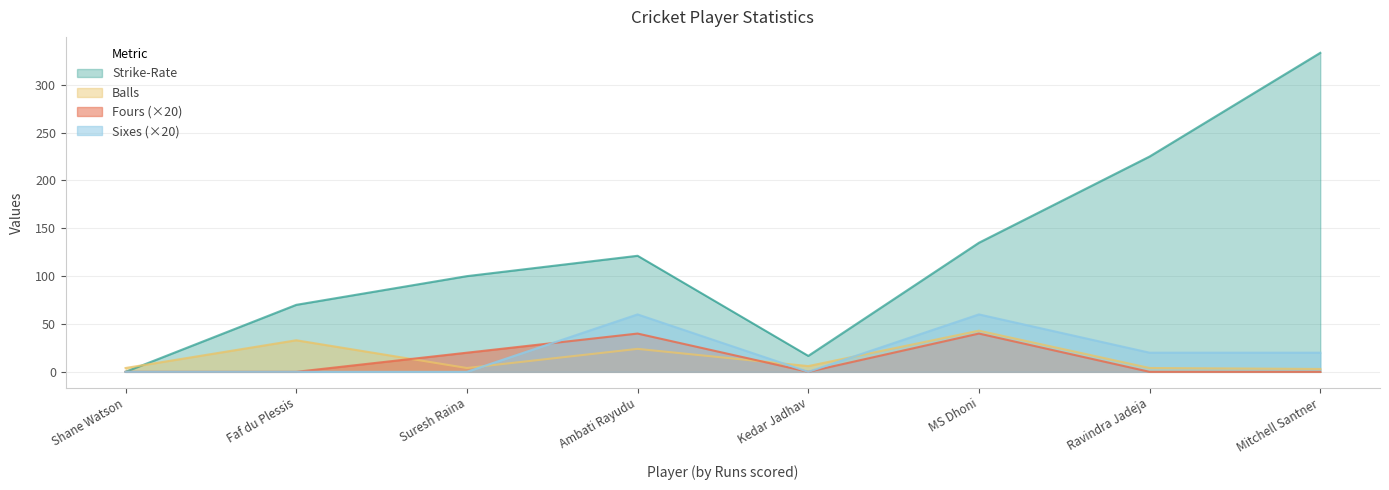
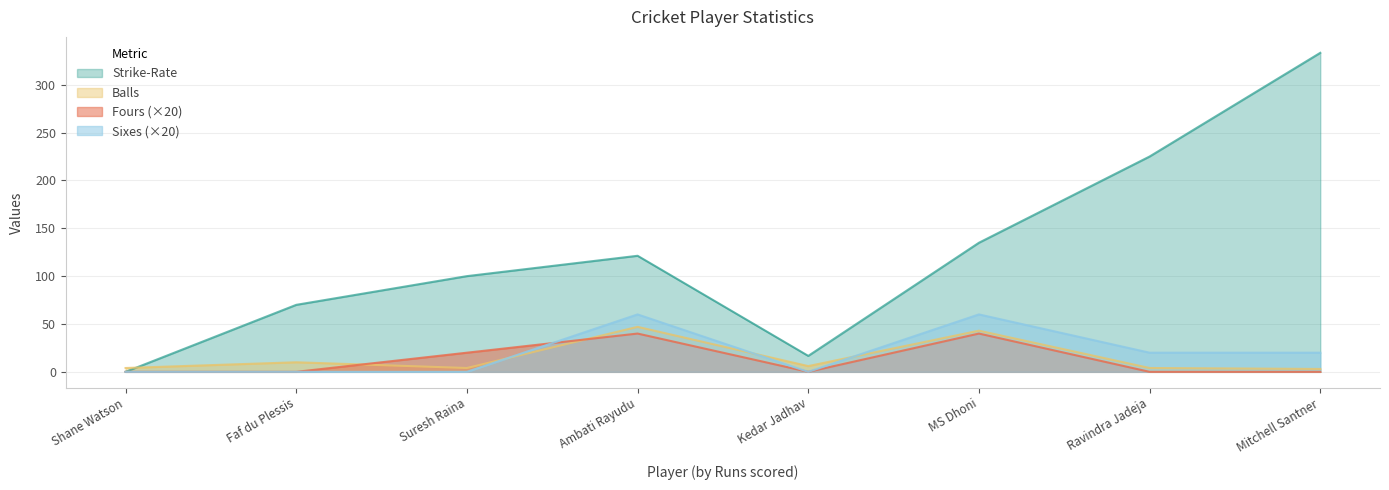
  {
    "Balls": {
      "Shane Watson": 0,
-     "Faf du Plessis": 30,
+     "Faf du Plessis": 10,
      "Suresh Raina": 0,
-     "Ambati Rayudu": 20,
+     "Ambati Rayudu": 50,
      "Kedar Jadhav": 10,
      "MS Dhoni": 40,
      "Ravindra Jadeja": 0,
      "Mitchell Santner": 0
    },
    "Fours (×20)": {
      "Suresh Raina": 20,
      "Ambati Rayudu": 40,
      "MS Dhoni": 40,
      "Ravindra Jadeja": 0,
      "Mitchell Santner": 0
    }
  }
